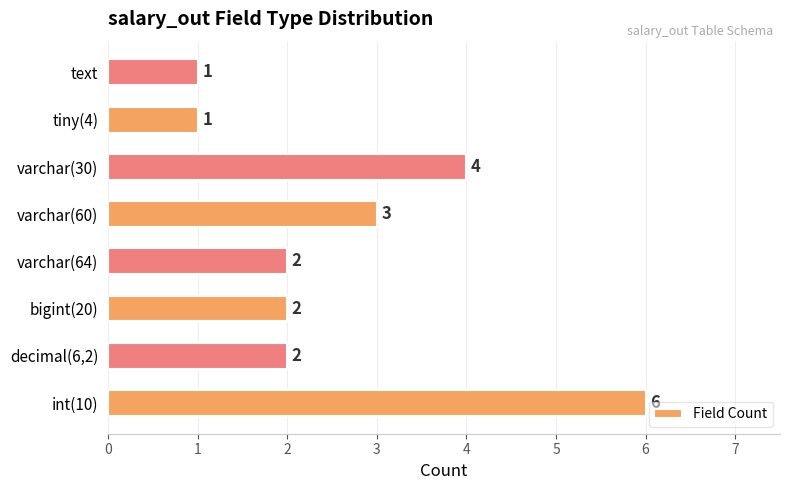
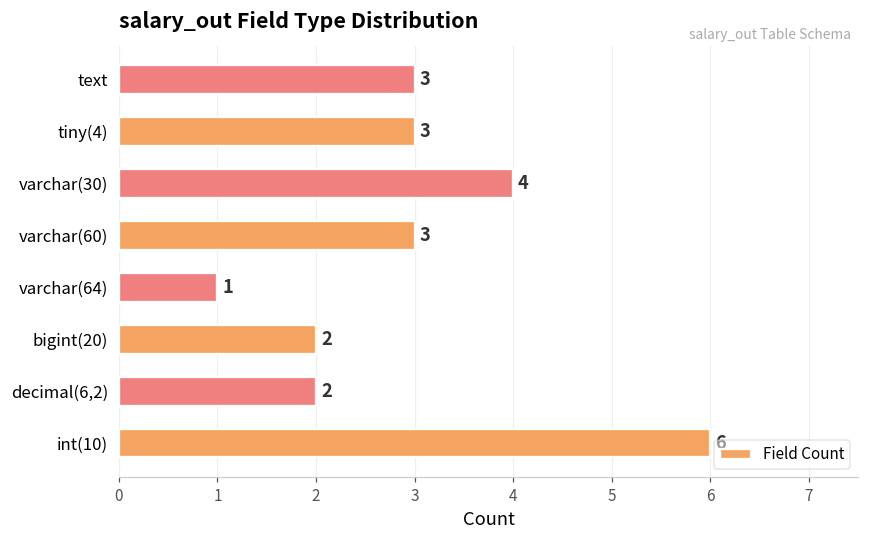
  {
-   "text": 1,
-   "tiny(4)": 1,
+   "text": 3,
+   "tiny(4)": 3,
    "varchar(30)": 4,
    "varchar(60)": 3,
-   "varchar(64)": 2,
+   "varchar(64)": 1,
    "bigint(20)": 2,
    "decimal(6,2)": 2
  }
